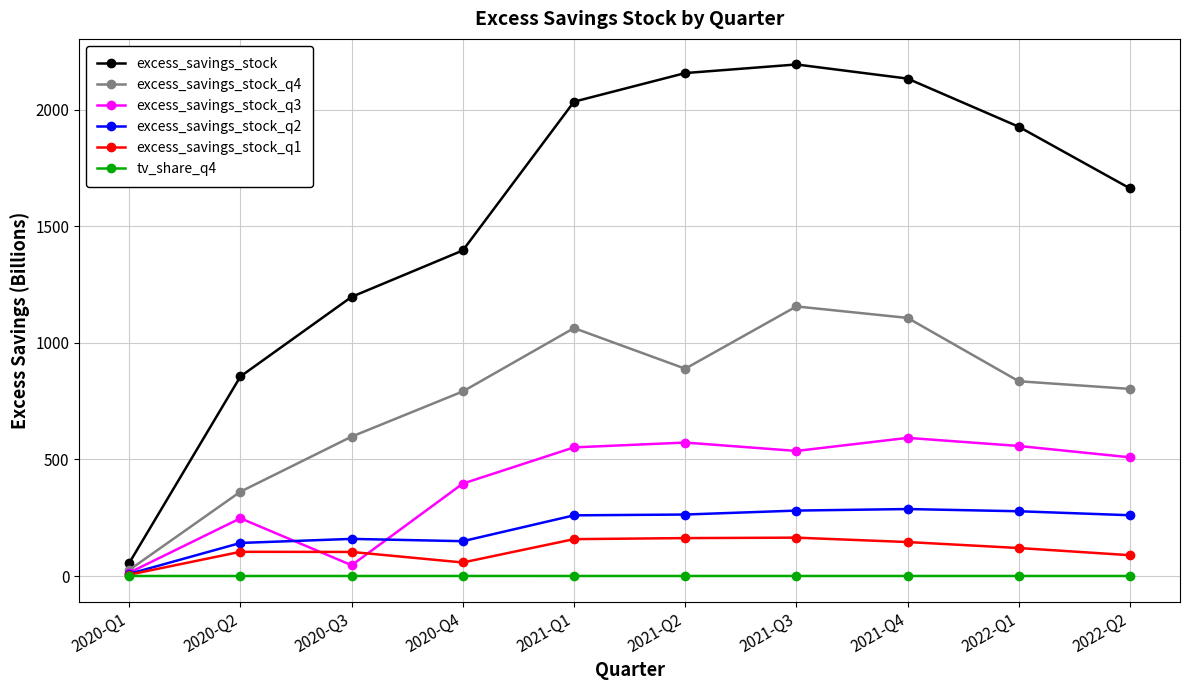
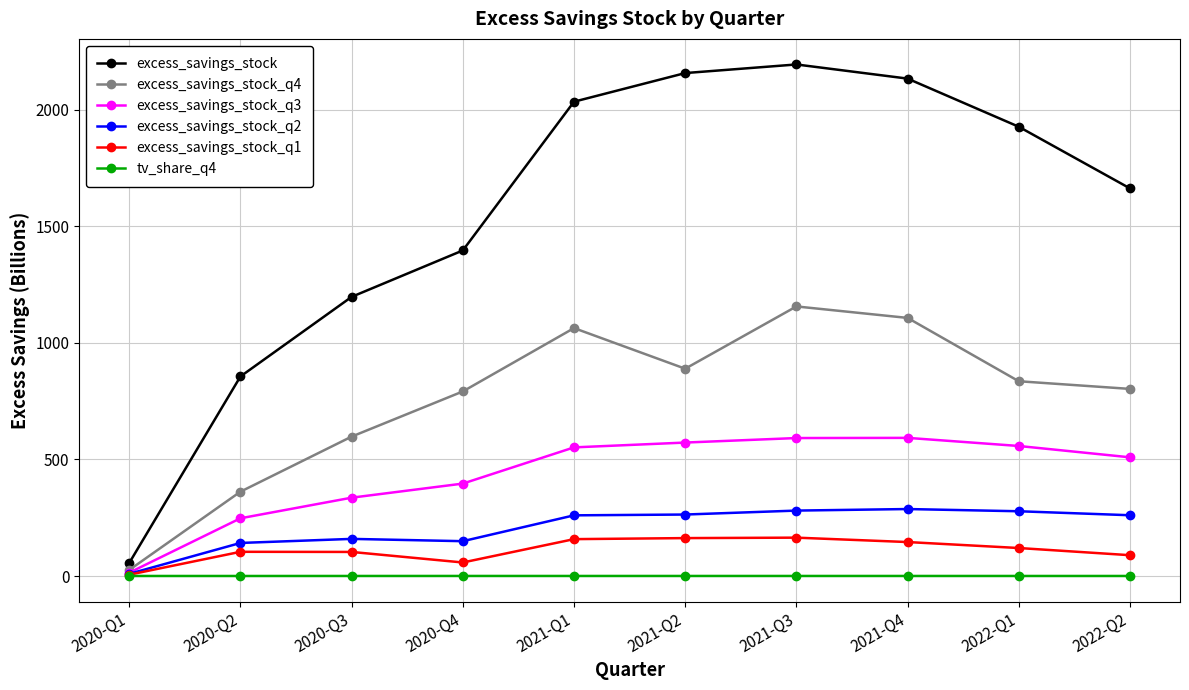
  {
    "excess_savings_stock": {
      "2020-Q1": 60,
      "2020-Q2": 860,
      "2020-Q3": 1200,
      "2020-Q4": 1400,
      "2021-Q1": 2030,
      "2021-Q2": 2160,
      "2021-Q3": 2190,
      "2021-Q4": 2130,
      "2022-Q1": 1930,
      "2022-Q2": 1660
    },
    "excess_savings_stock_q4": {
      "2020-Q1": 30,
      "2020-Q2": 360,
      "2020-Q3": 600,
      "2020-Q4": 790,
      "2021-Q1": 1060,
      "2021-Q2": 890,
      "2021-Q3": 1160,
      "2021-Q4": 1110,
      "2022-Q1": 840,
      "2022-Q2": 800
    },
    "excess_savings_stock_q3": {
      "2020-Q2": 250,
-     "2020-Q3": 50,
+     "2020-Q3": 340,
      "2020-Q4": 400,
      "2021-Q1": 550,
      "2021-Q2": 570,
-     "2021-Q3": 540,
+     "2021-Q3": 590,
      "2021-Q4": 590,
      "2022-Q1": 560,
      "2022-Q2": 510
    },
    "excess_savings_stock_q2": {
      "2020-Q2": 140,
      "2020-Q3": 160,
      "2020-Q4": 150,
      "2021-Q1": 260,
      "2021-Q2": 260,
      "2021-Q3": 280,
      "2021-Q4": 290,
      "2022-Q1": 280,
      "2022-Q2": 260
    },
    "excess_savings_stock_q1": {
      "2020-Q2": 100,
      "2020-Q3": 100,
      "2020-Q4": 60,
      "2021-Q1": 160,
      "2021-Q2": 160,
      "2021-Q3": 160,
      "2021-Q4": 150,
      "2022-Q1": 120,
      "2022-Q2": 90
    },
    "tv_share_q4": {
      "2020-Q2": 0,
      "2020-Q3": 0,
      "2020-Q4": 0,
      "2021-Q1": 0,
      "2021-Q2": 0,
      "2021-Q3": 0,
      "2021-Q4": 0,
      "2022-Q1": 0,
      "2022-Q2": 0
    }
  }
